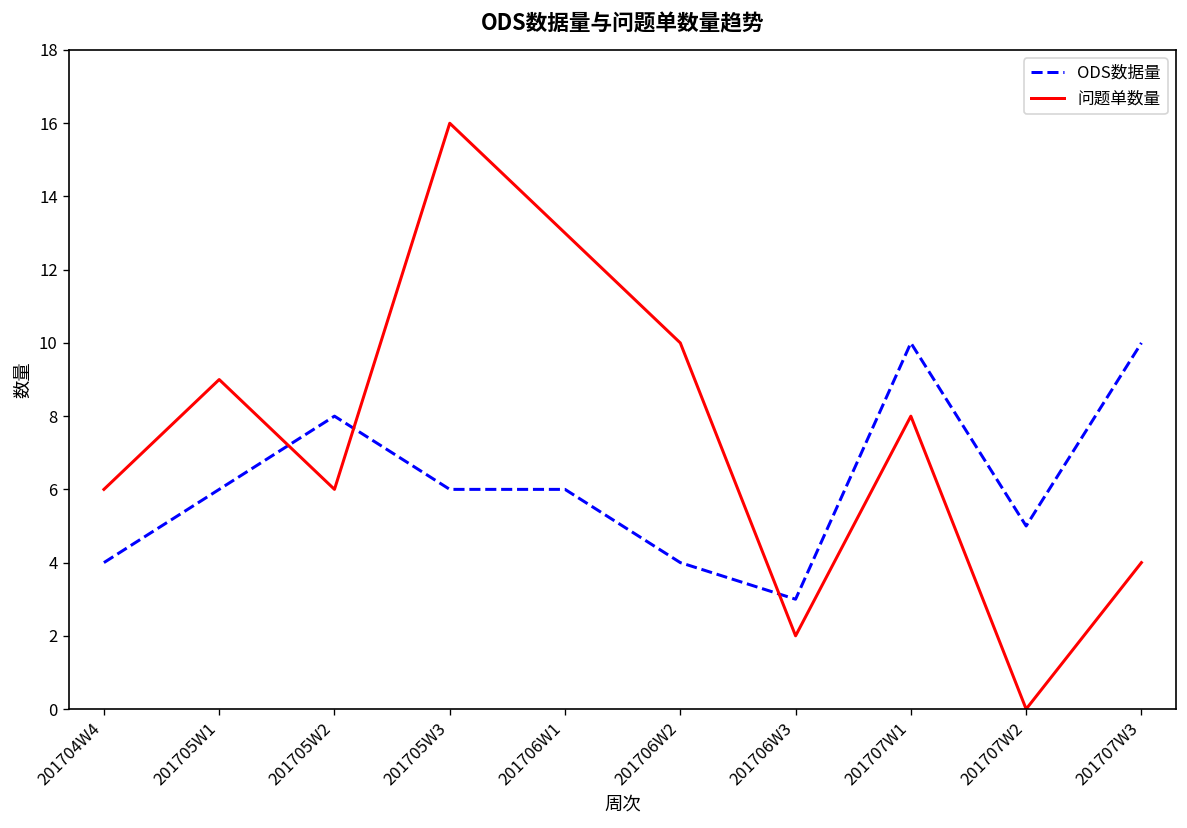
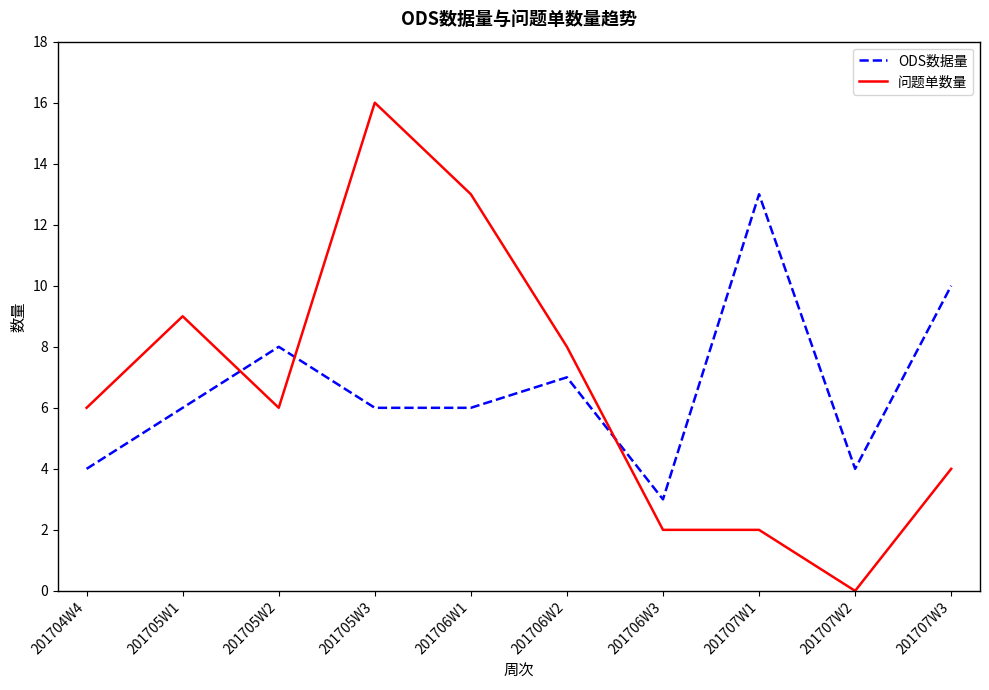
  {
    "ODS数据量": {
      "201704W4": 4,
      "201705W1": 6,
      "201705W2": 8,
      "201705W3": 6,
      "201706W1": 6,
-     "201706W2": 4,
+     "201706W2": 7,
      "201706W3": 3,
-     "201707W1": 10,
-     "201707W2": 5,
+     "201707W1": 13,
+     "201707W2": 4,
      "201707W3": 10
    },
    "问题单数量": {
      "201704W4": 6,
      "201705W1": 9,
      "201705W2": 6,
      "201705W3": 16,
      "201706W1": 13,
-     "201706W2": 10,
+     "201706W2": 8,
      "201706W3": 2,
-     "201707W1": 8,
+     "201707W1": 2,
      "201707W2": 0,
      "201707W3": 4
    }
  }
